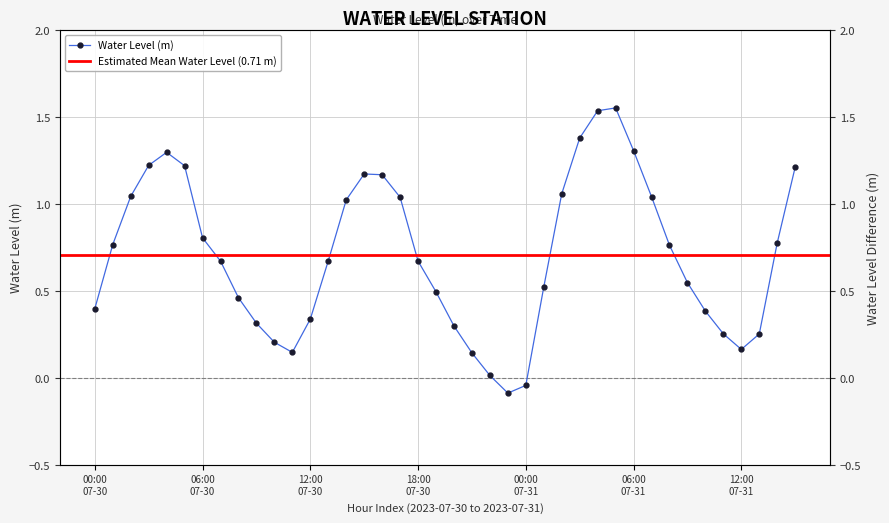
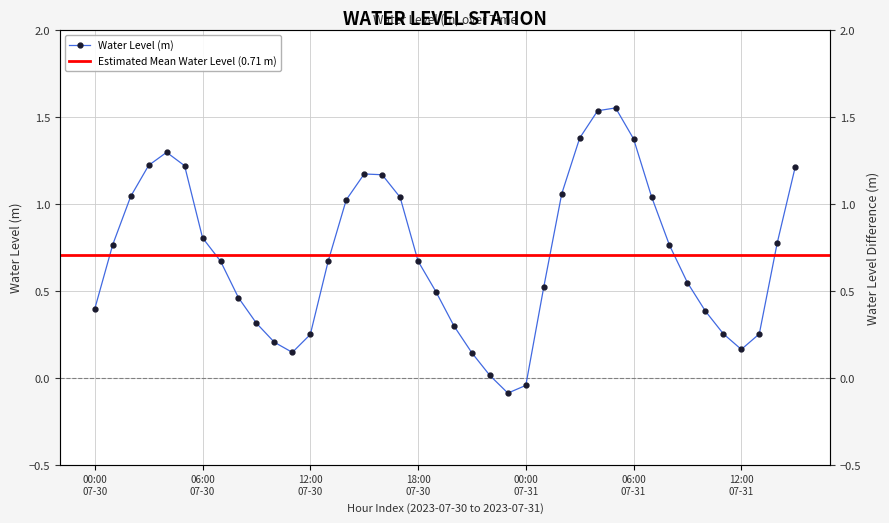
  {
    "00:00 07-30": 0.40,
    "06:00 07-30": 0.81,
-   "12:00 07-30": 0.34,
+   "12:00 07-30": 0.25,
    "18:00 07-30": 0.67,
    "00:00 07-31": -0.04,
-   "06:00 07-31": 1.31,
+   "06:00 07-31": 1.37,
    "12:00 07-31": 0.17
  }
